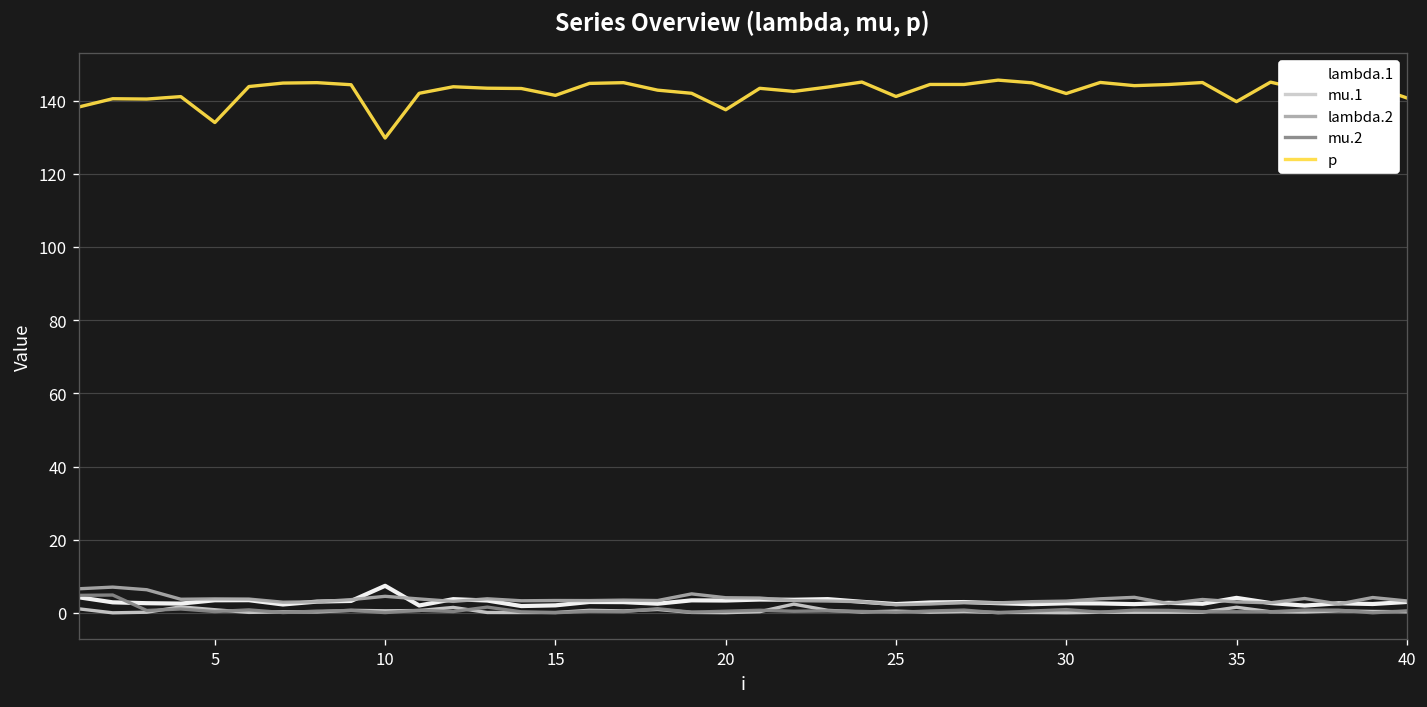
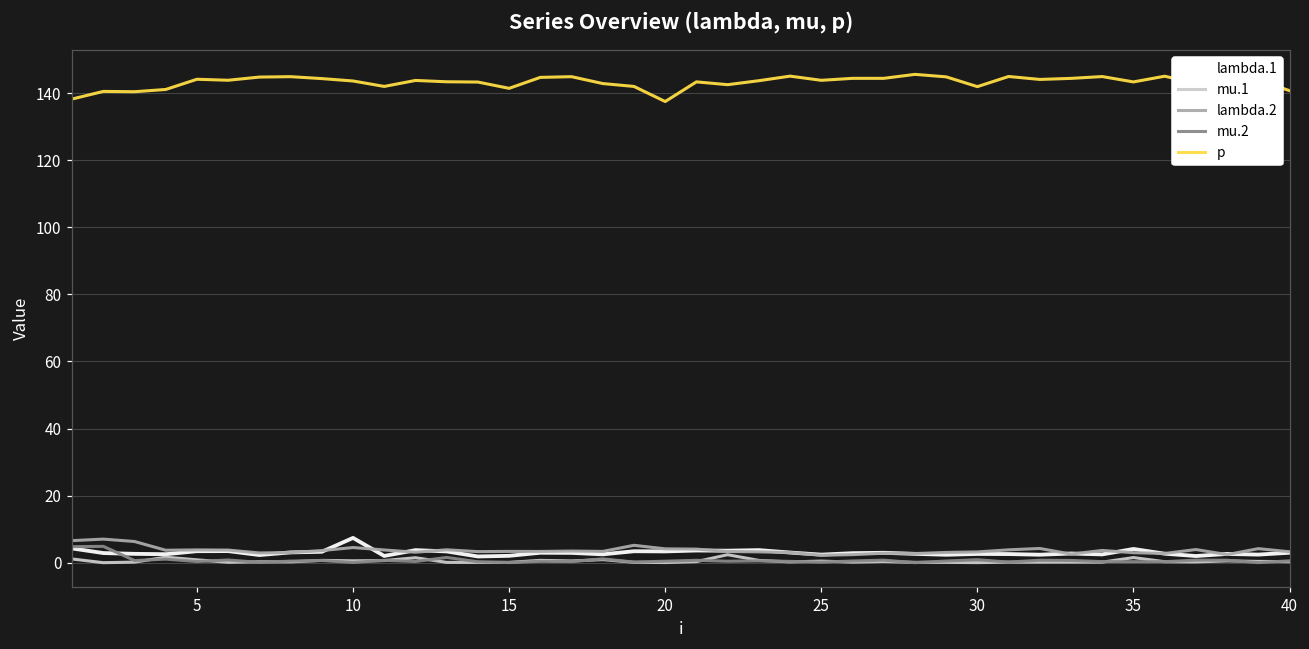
  {
    "lambda.1": {
      "10": 7,
      "15": 2,
      "35": 4
    },
    "p": {
-     "5": 134,
-     "10": 130,
+     "5": 144,
+     "10": 144,
      "15": 141,
      "20": 137,
-     "25": 141,
+     "25": 144,
      "30": 142,
-     "35": 140,
+     "35": 143,
      "40": 141
    }
  }
